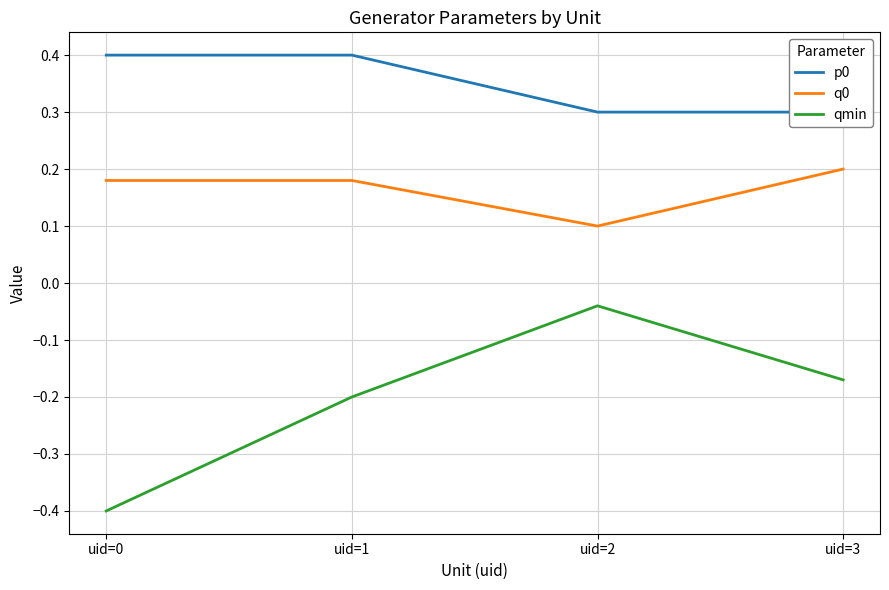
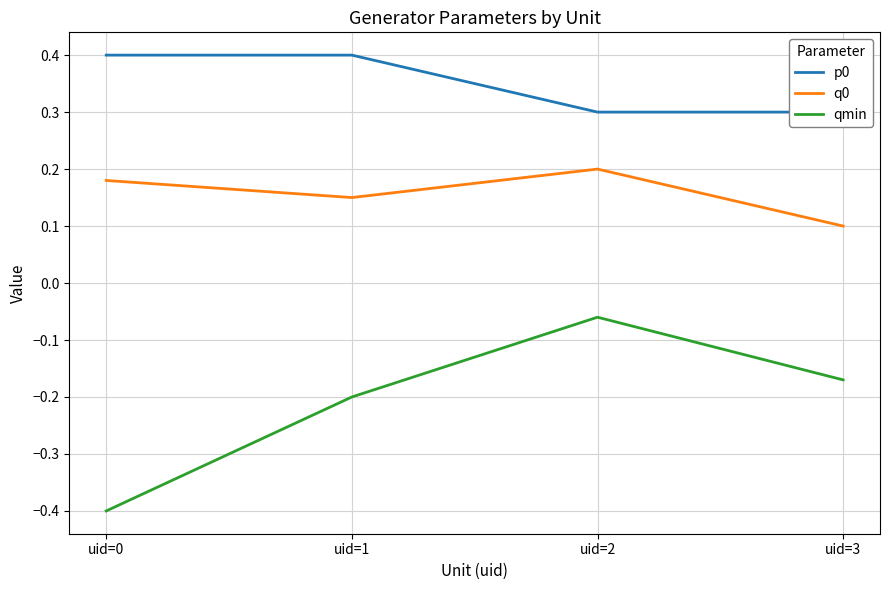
  {
    "p0": {
      "uid=0": 0.40,
      "uid=1": 0.40,
      "uid=2": 0.30
    },
    "q0": {
      "uid=0": 0.18,
-     "uid=1": 0.18,
-     "uid=2": 0.1,
-     "uid=3": 0.2
+     "uid=1": 0.15,
+     "uid=2": 0.2,
+     "uid=3": 0.1
    },
    "qmin": {
      "uid=0": -0.40,
      "uid=1": -0.20,
-     "uid=2": -0.04,
+     "uid=2": -0.06,
      "uid=3": -0.17
    }
  }
